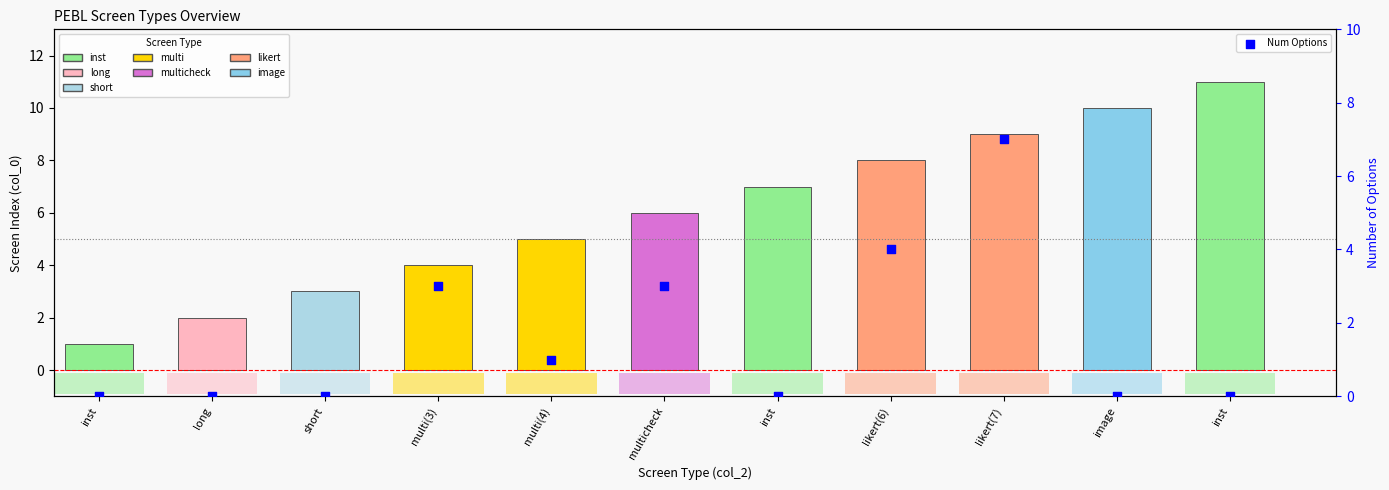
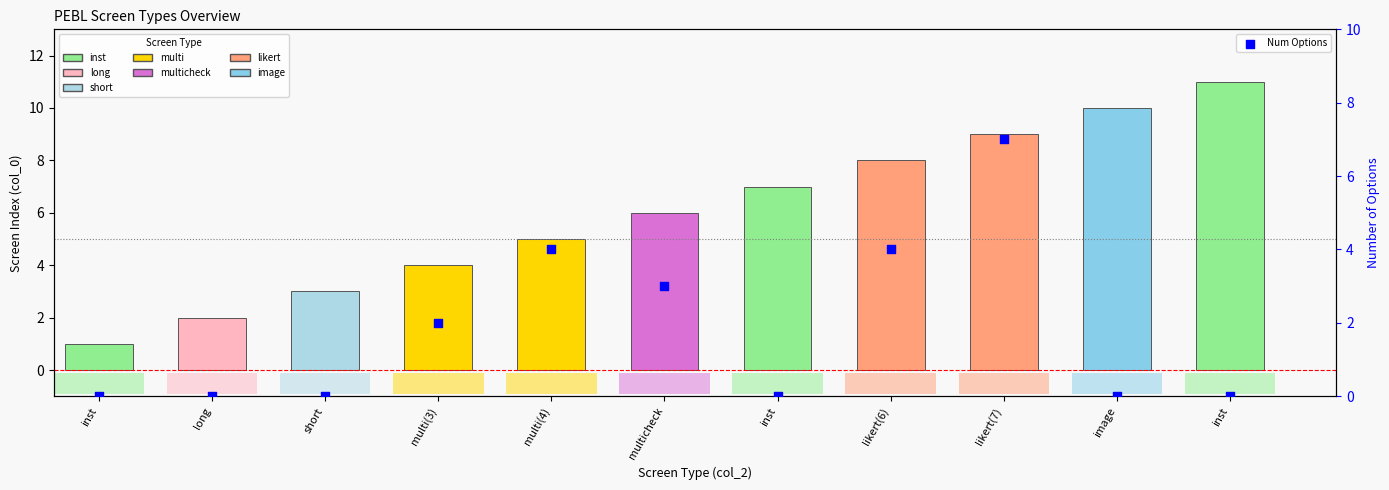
  {
    "Num Options": {
-     "multi(3)": 3,
-     "multi(4)": 1
+     "multi(3)": 2,
+     "multi(4)": 4
    }
  }
